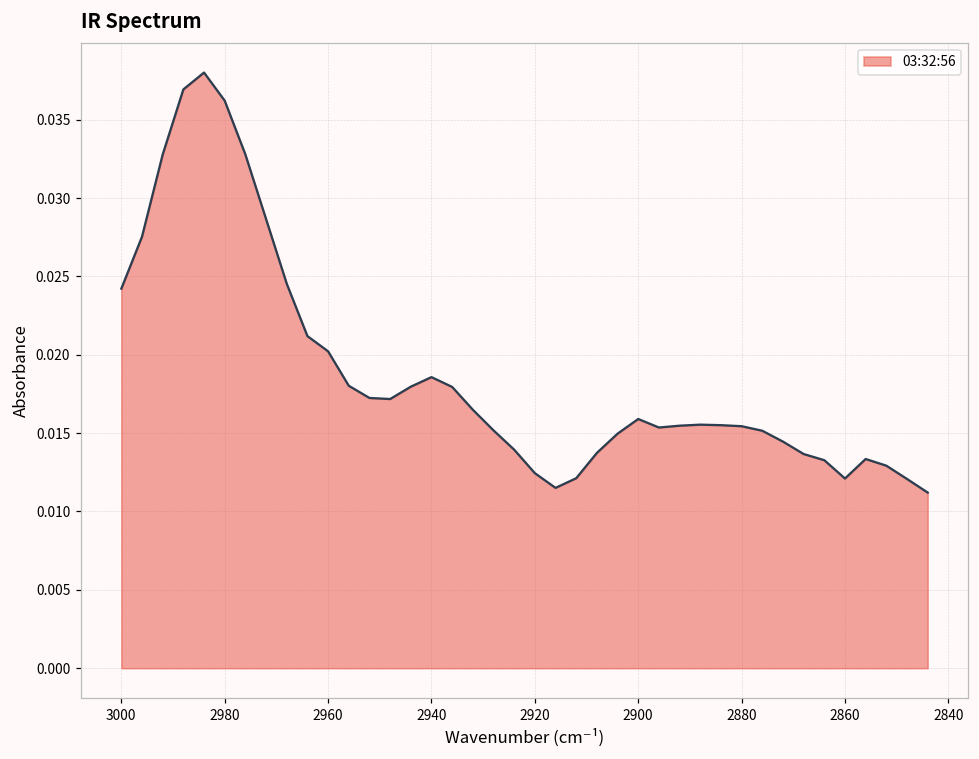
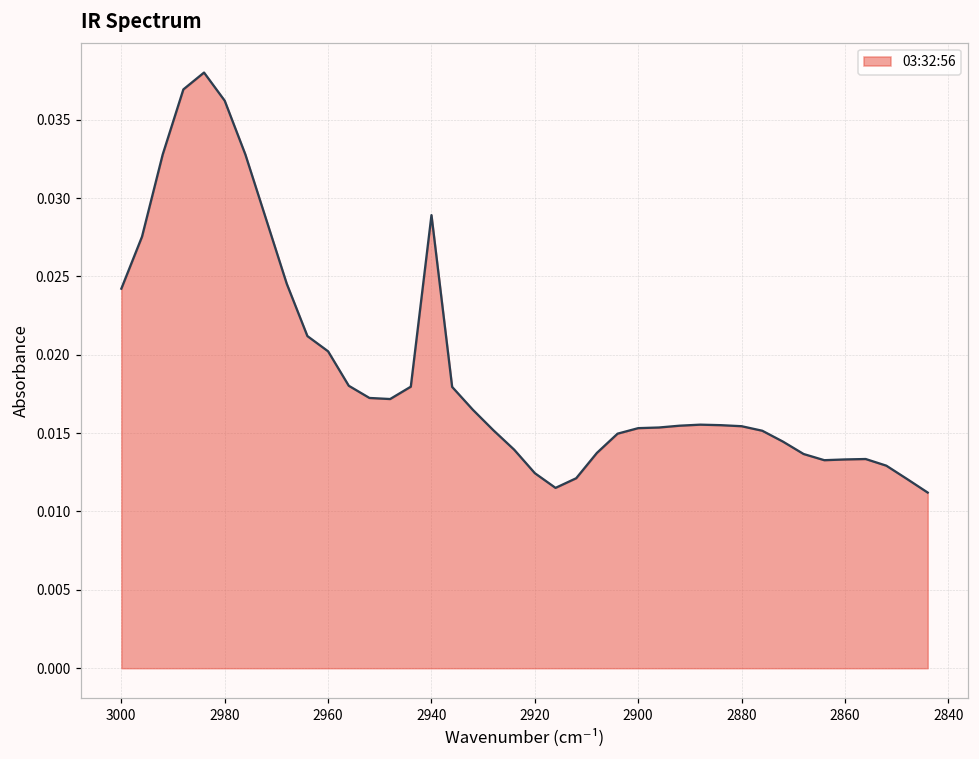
  {
    "3000": 0.0242,
    "2980": 0.0362,
    "2960": 0.0202,
-   "2940": 0.0186,
+   "2940": 0.0289,
    "2920": 0.0124,
-   "2900": 0.0159,
+   "2900": 0.0153,
    "2880": 0.0154,
-   "2860": 0.0121
+   "2860": 0.0133
  }
